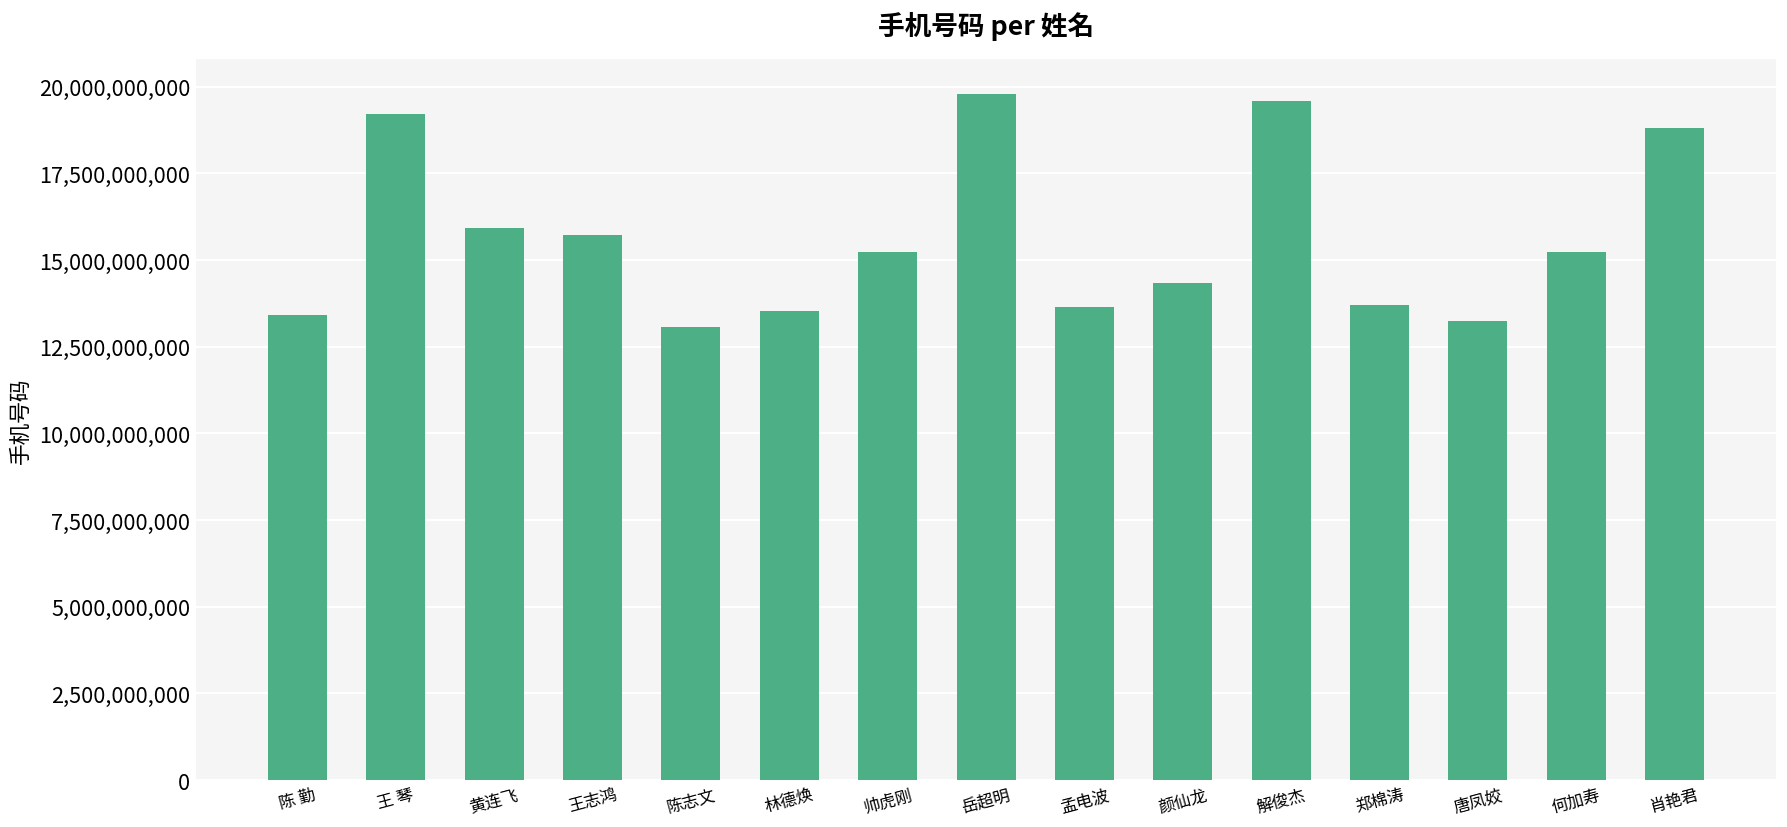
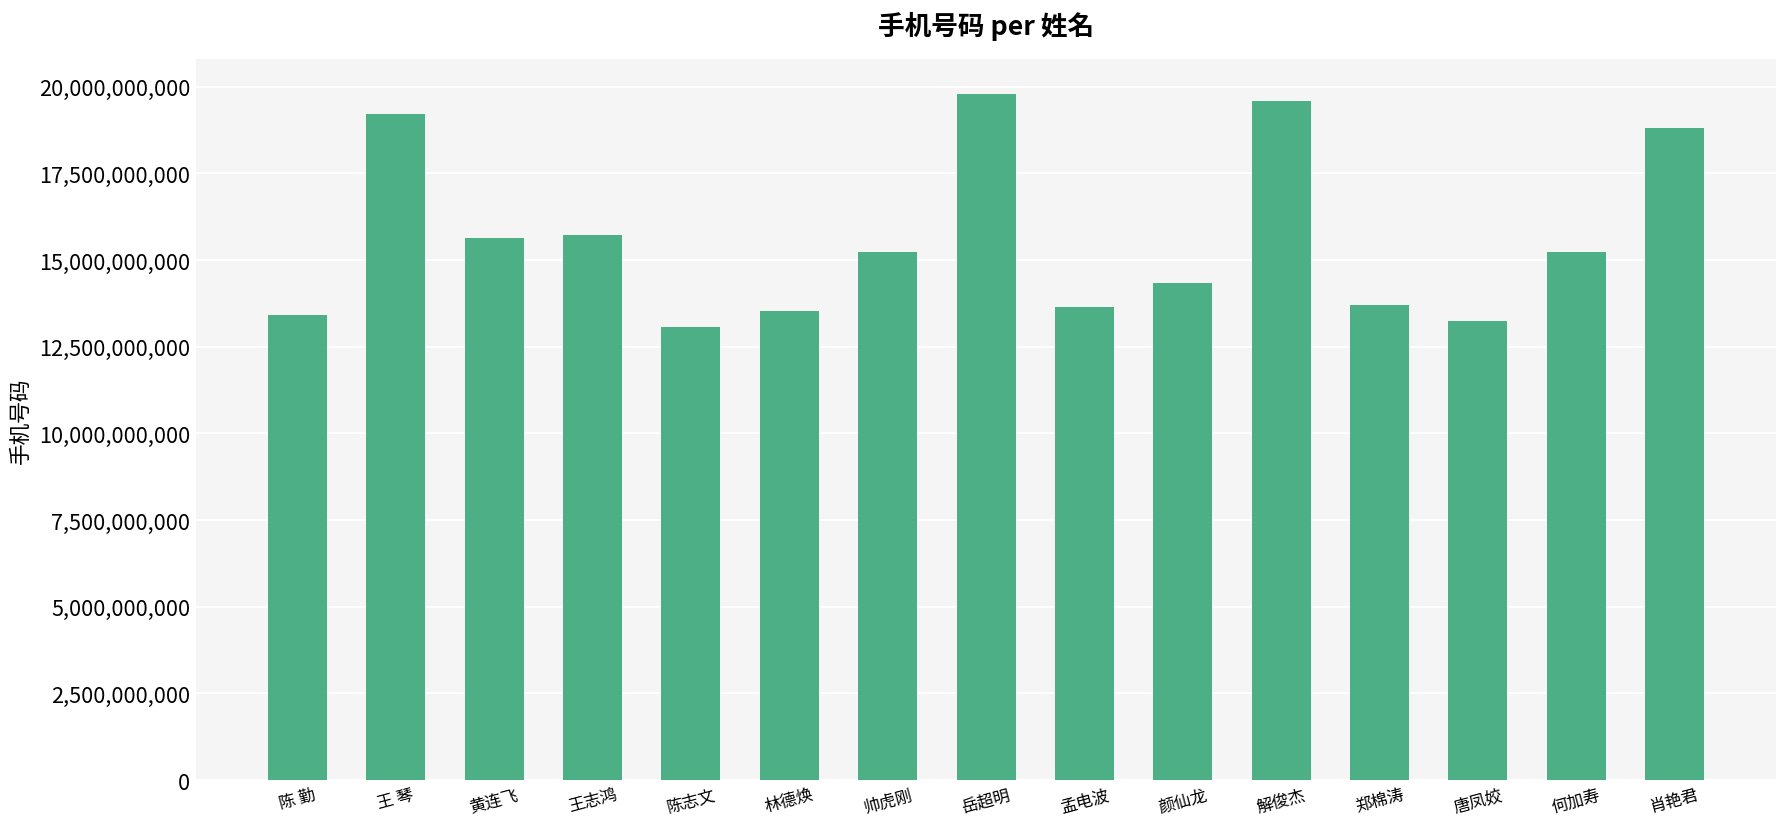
  {
    "陈 勤": "13,400,000,000",
    "王 琴": "19,200,000,000",
-   "黄连飞": "15,900,000,000",
+   "黄连飞": "15,600,000,000",
    "王志鸿": "15,700,000,000",
    "陈志文": "13,100,000,000",
    "林德焕": "13,500,000,000",
    "帅虎刚": "15,200,000,000",
    "岳超明": "19,800,000,000",
    "孟电波": "13,600,000,000",
    "颜仙龙": "14,300,000,000",
    "解俊杰": "19,600,000,000",
    "郑棉涛": "13,700,000,000",
    "唐凤姣": "13,200,000,000",
    "何加寿": "15,200,000,000",
    "肖艳君": "18,800,000,000"
  }
